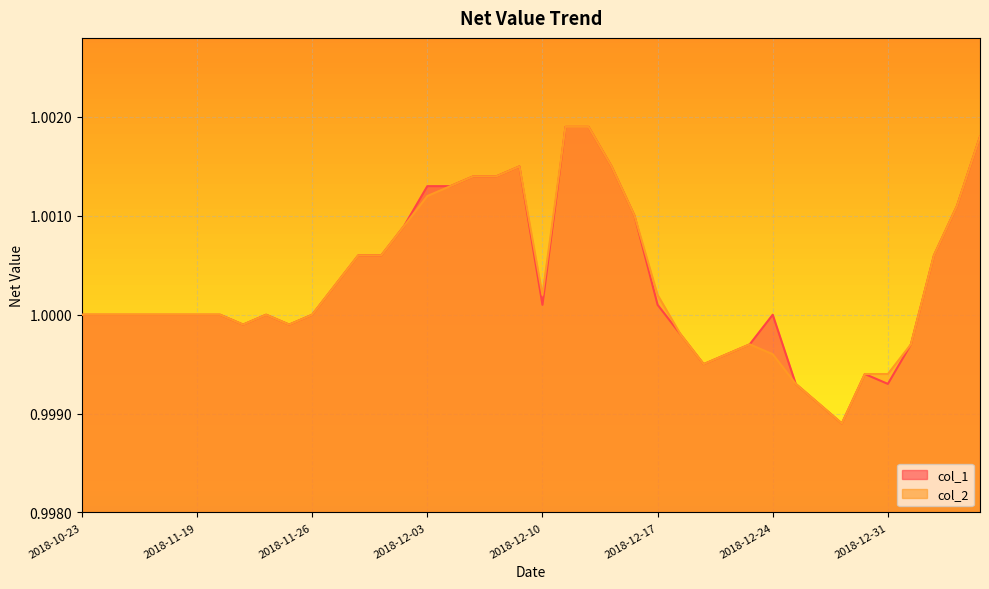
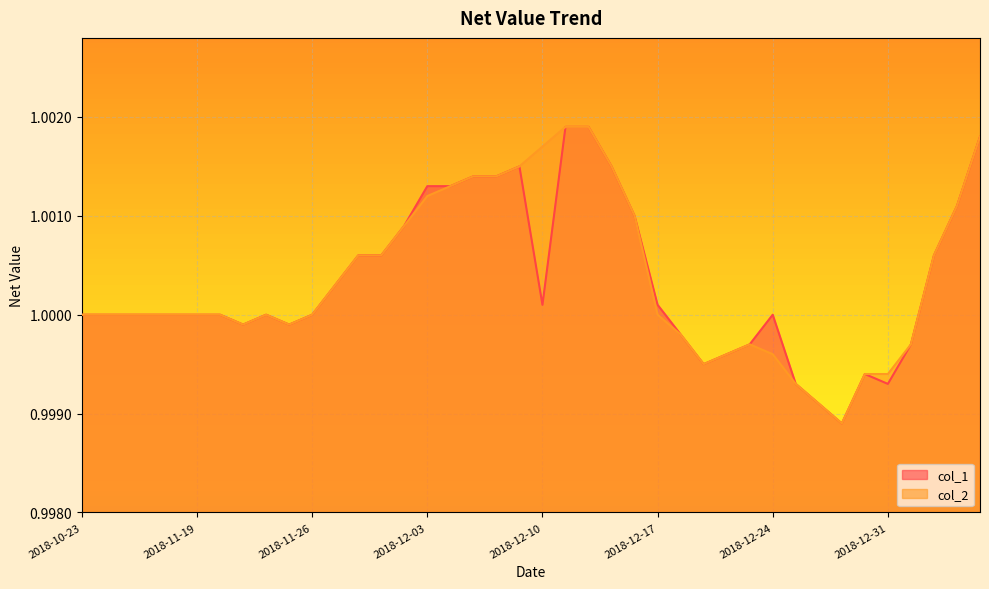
  {
    "col_1": {
      "2018-12-03": 1.0013,
      "2018-12-10": 1.0001,
      "2018-12-17": 1.0001,
      "2018-12-24": 1.0000,
      "2018-12-31": 0.9993
    },
    "col_2": {
      "2018-12-03": 1.0012,
-     "2018-12-10": 1.0002,
-     "2018-12-17": 1.0002,
+     "2018-12-10": 1.0017,
+     "2018-12-17": 1.0000,
      "2018-12-24": 0.9996,
      "2018-12-31": 0.9994
    }
  }
